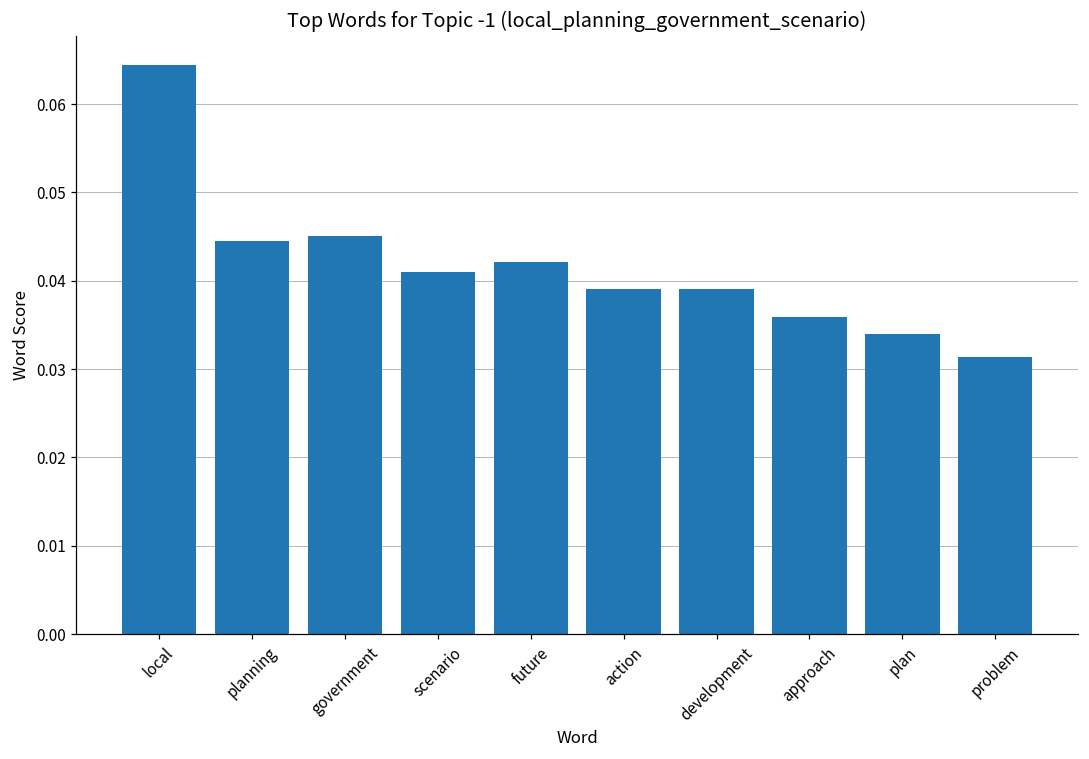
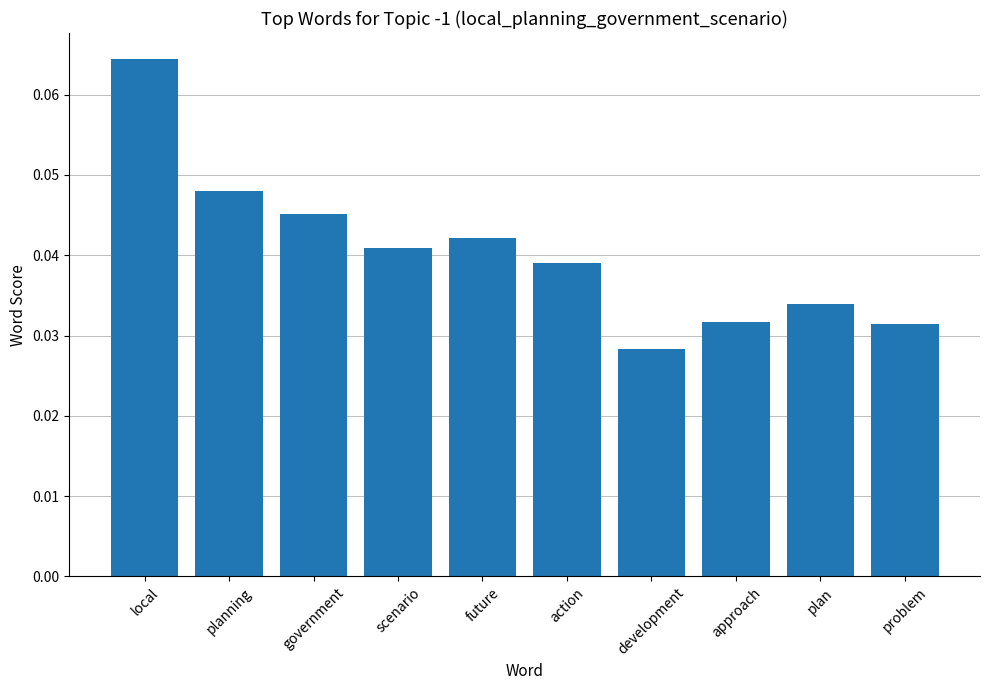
  {
    "local": 0.064,
-   "planning": 0.044,
+   "planning": 0.048,
    "government": 0.045,
    "scenario": 0.041,
    "future": 0.042,
    "action": 0.039,
-   "development": 0.039,
-   "approach": 0.036,
+   "development": 0.028,
+   "approach": 0.032,
    "plan": 0.034,
    "problem": 0.031
  }
